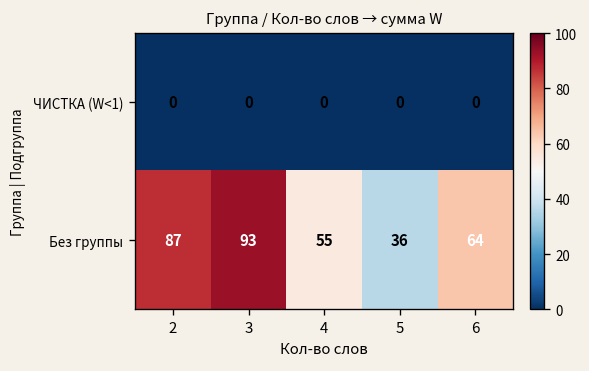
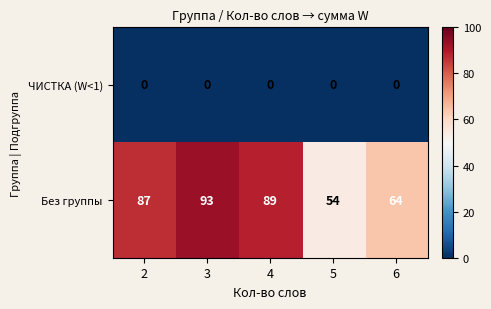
  {
    "ЧИСТКА (W<1)": {
      "2": 0,
      "3": 0,
      "4": 0,
      "5": 0,
      "6": 0
    },
    "Без группы": {
      "2": 87,
      "3": 93,
-     "4": 55,
-     "5": 36,
+     "4": 89,
+     "5": 54,
      "6": 64
    }
  }
